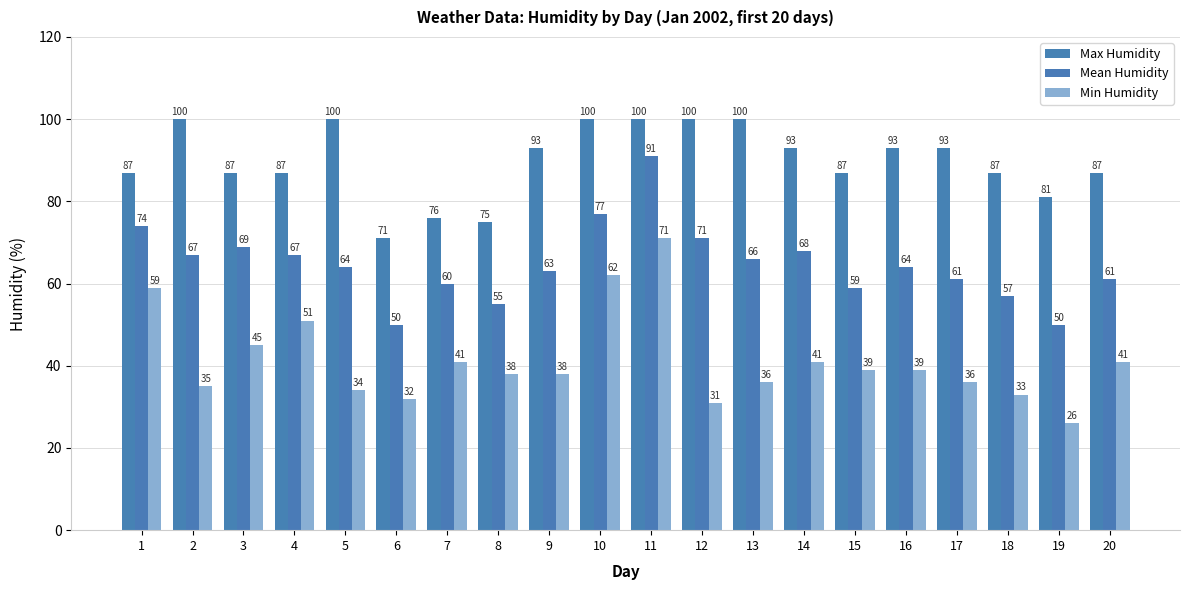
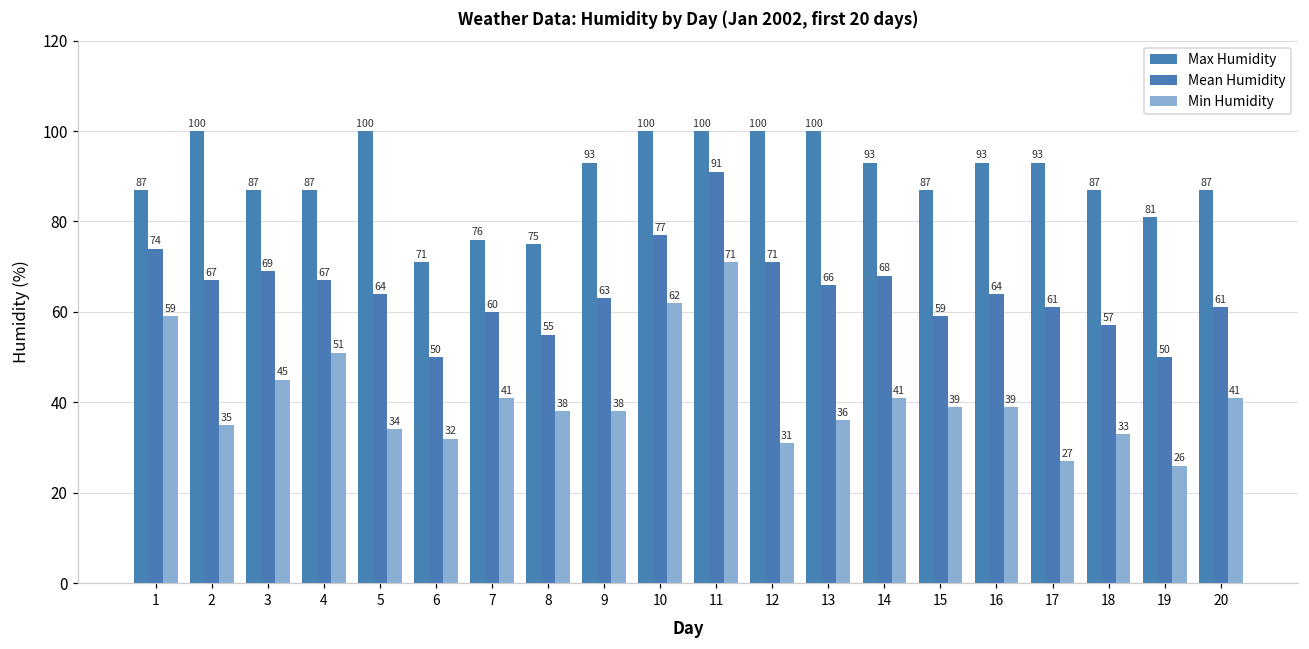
  {
    "Min Humidity": {
      "1": 59,
      "2": 35,
      "3": 45,
      "4": 51,
      "5": 34,
      "6": 32,
      "7": 41,
      "8": 38,
      "9": 38,
      "10": 62,
      "11": 71,
      "12": 31,
      "13": 36,
      "14": 41,
      "15": 39,
      "16": 39,
-     "17": 36,
+     "17": 27,
      "18": 33,
      "19": 26,
      "20": 41
    }
  }
